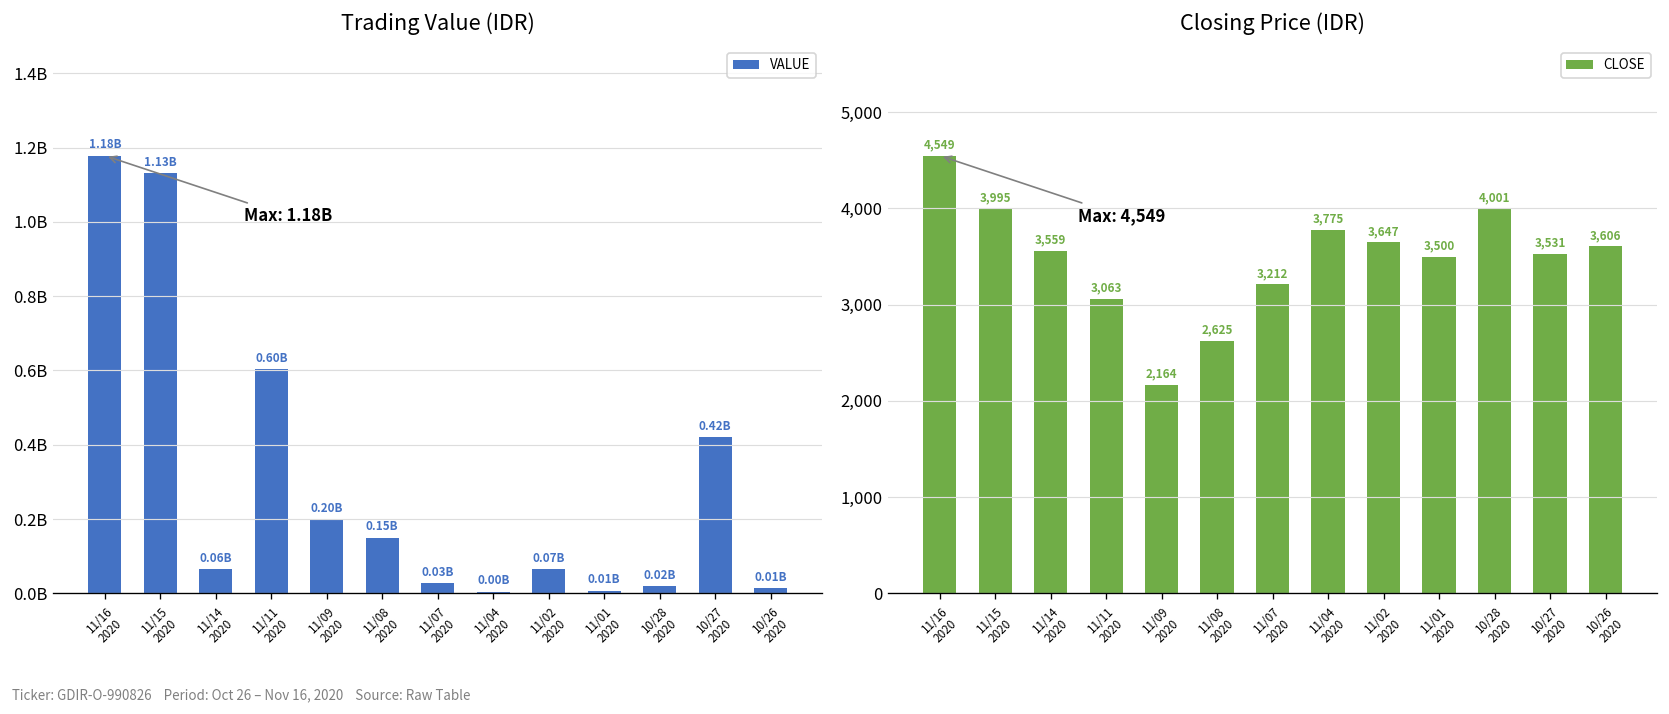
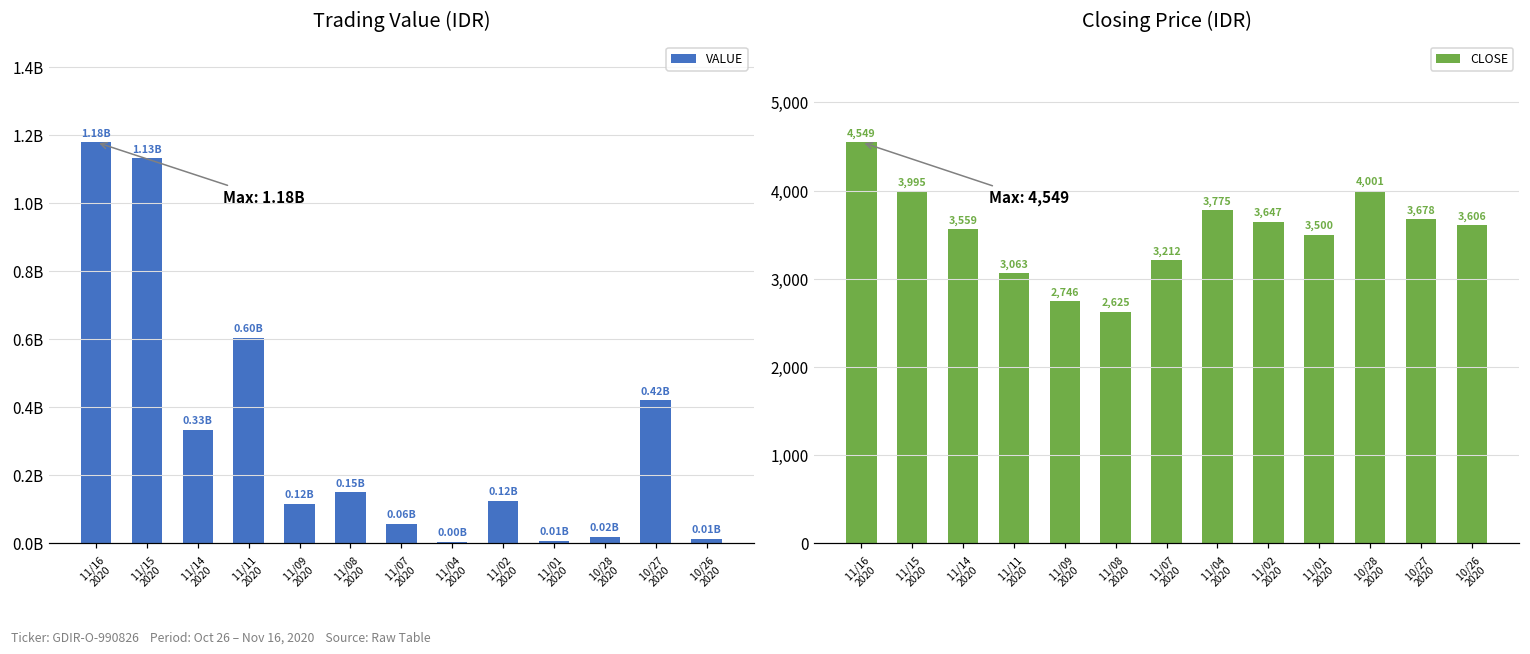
  {
    "Trading Value (IDR)": {
      "11/16 2020": "1.18B",
-     "11/14 2020": "0.06B",
+     "11/14 2020": "0.33B",
      "11/11 2020": "0.60B",
-     "11/09 2020": "0.20B",
+     "11/09 2020": "0.12B",
      "11/08 2020": "0.15B",
-     "11/07 2020": "0.03B",
-     "11/02 2020": "0.07B",
+     "11/07 2020": "0.06B",
+     "11/02 2020": "0.12B",
      "11/01 2020": "0.01B",
      "10/28 2020": "0.02B",
      "10/27 2020": "0.42B",
      "10/26 2020": "0.01B"
    },
    "Closing Price (IDR)": {
      "11/16 2020": "4,549",
      "11/14 2020": "3,559",
      "11/11 2020": "3,063",
-     "11/09 2020": "2,164",
+     "11/09 2020": "2,746",
      "11/08 2020": "2,625",
      "11/07 2020": "3,212",
      "11/04 2020": "3,775",
      "11/02 2020": "3,647",
      "11/01 2020": "3,500",
      "10/28 2020": "4,001",
-     "10/27 2020": "3,531",
+     "10/27 2020": "3,678",
      "10/26 2020": "3,606"
    }
  }
